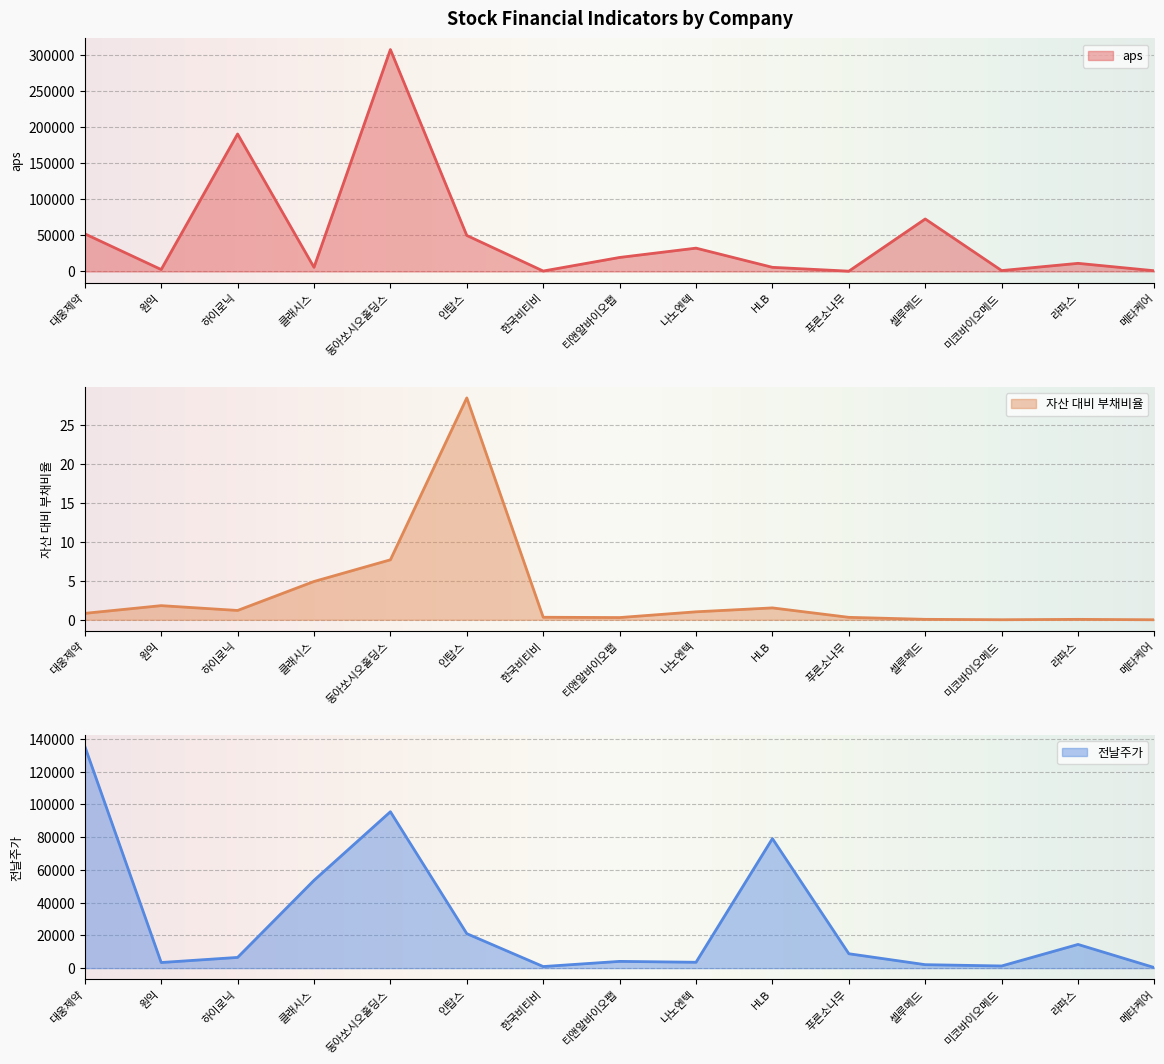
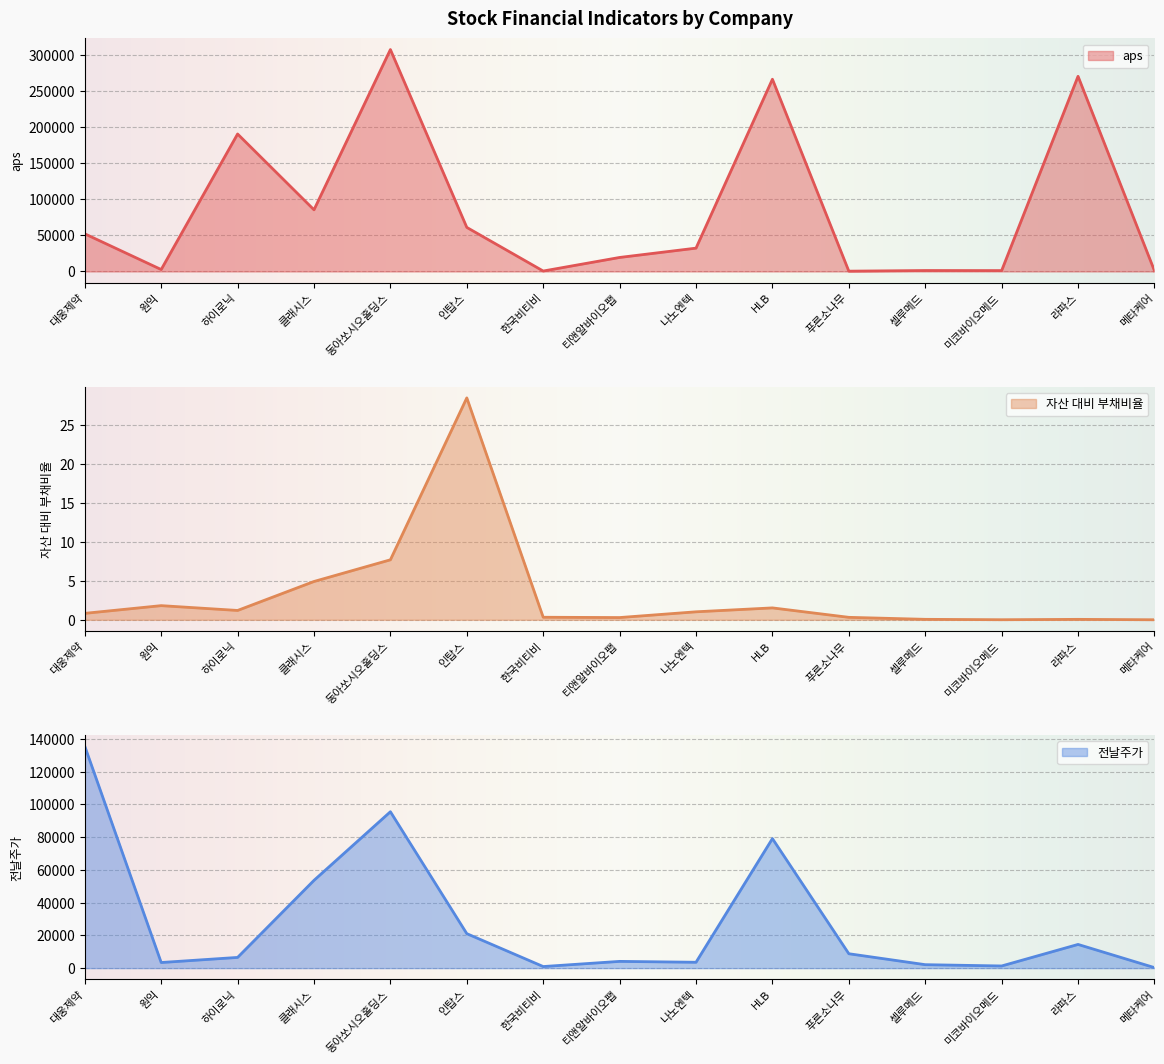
  {
    "Stock Financial Indicators by Company": {
      "대웅제약": 50000,
      "원익": 0,
      "하이로닉": 190000,
-     "클래시스": 10000,
+     "클래시스": 90000,
      "동아쏘시오홀딩스": 310000,
-     "인탑스": 50000,
+     "인탑스": 60000,
      "한국비티비": 0,
      "티앤알바이오팹": 20000,
      "나노엔텍": 30000,
-     "HLB": 10000,
+     "HLB": 270000,
      "푸른소나무": 0,
-     "셀루메드": 70000,
+     "셀루메드": 0,
      "미코바이오메드": 0,
-     "라파스": 10000,
+     "라파스": 270000,
      "메타케어": 0
    }
  }
